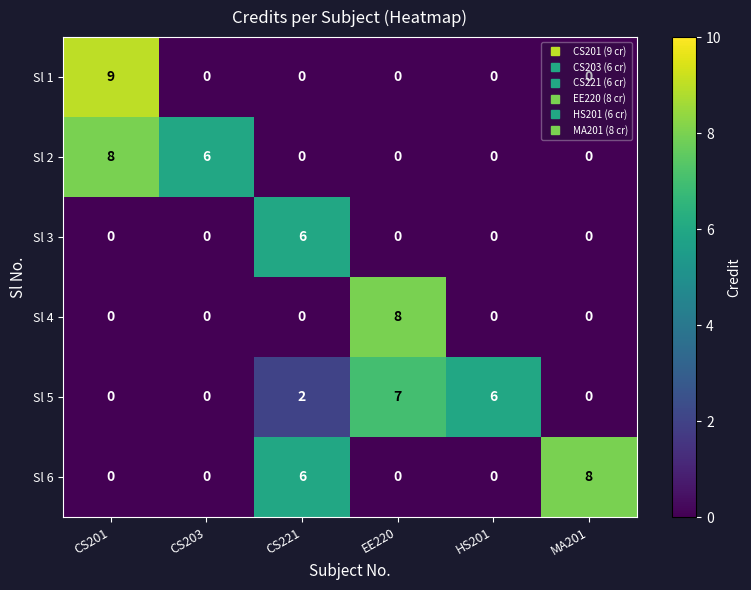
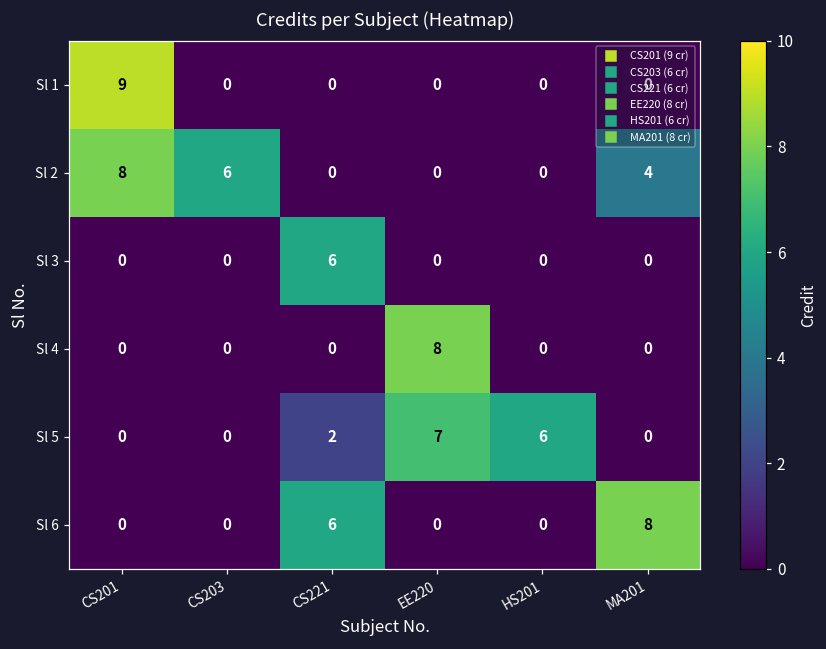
  {
    "Sl 1": {
      "CS201": 9,
      "CS203": 0,
      "CS221": 0,
      "EE220": 0,
      "HS201": 0
    },
    "Sl 2": {
      "CS201": 8,
      "CS203": 6,
      "CS221": 0,
      "EE220": 0,
      "HS201": 0,
-     "MA201": 0
+     "MA201": 4
    },
    "Sl 3": {
      "CS201": 0,
      "CS203": 0,
      "CS221": 6,
      "EE220": 0,
      "HS201": 0,
      "MA201": 0
    },
    "Sl 4": {
      "CS201": 0,
      "CS203": 0,
      "CS221": 0,
      "EE220": 8,
      "HS201": 0,
      "MA201": 0
    },
    "Sl 5": {
      "CS201": 0,
      "CS203": 0,
      "CS221": 2,
      "EE220": 7,
      "HS201": 6,
      "MA201": 0
    },
    "Sl 6": {
      "CS201": 0,
      "CS203": 0,
      "CS221": 6,
      "EE220": 0,
      "HS201": 0,
      "MA201": 8
    }
  }
